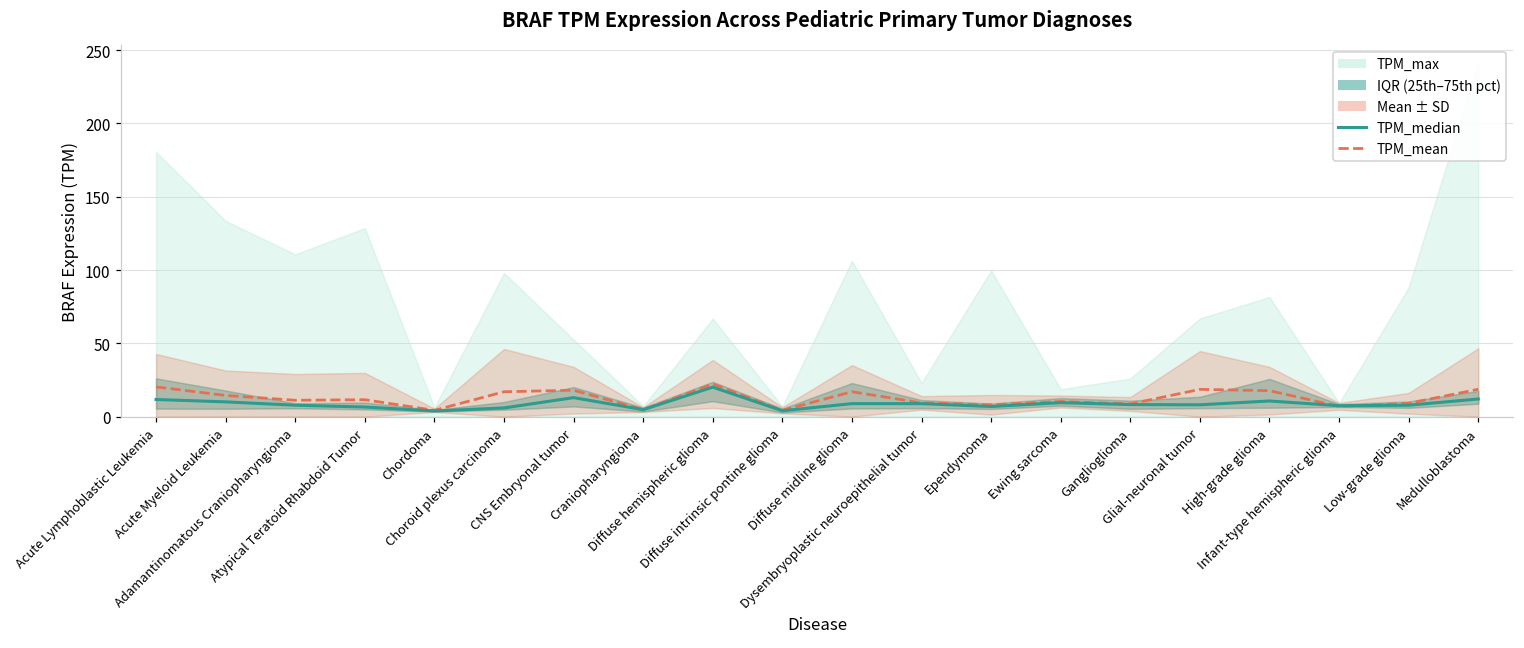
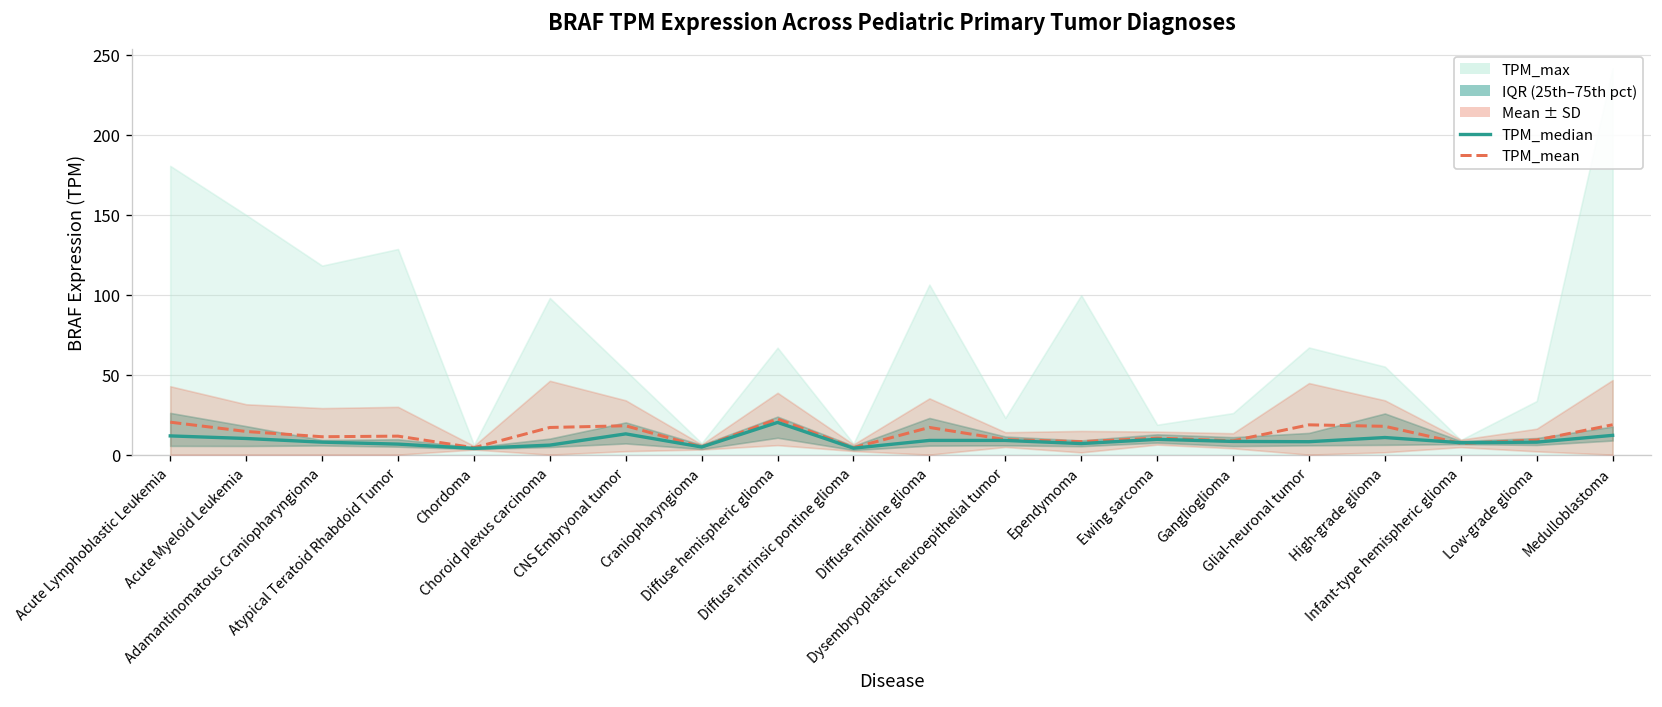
  {
    "TPM_max": {
      "Acute Lymphoblastic Leukemia": 181,
-     "Acute Myeloid Leukemia": 134,
-     "Adamantinomatous Craniopharyngioma": 111,
+     "Acute Myeloid Leukemia": 150,
+     "Adamantinomatous Craniopharyngioma": 118,
      "Atypical Teratoid Rhabdoid Tumor": 129,
      "Choroid plexus carcinoma": 98,
      "CNS Embryonal tumor": 53,
      "Diffuse hemispheric glioma": 67,
      "Diffuse midline glioma": 106,
      "Dysembryoplastic neuroepithelial tumor": 23,
      "Ependymoma": 100,
      "Ewing sarcoma": 19,
      "Ganglioglioma": 26,
      "Glial-neuronal tumor": 67,
-     "High-grade glioma": 82,
-     "Low-grade glioma": 88
+     "High-grade glioma": 55,
+     "Low-grade glioma": 34
    }
  }
